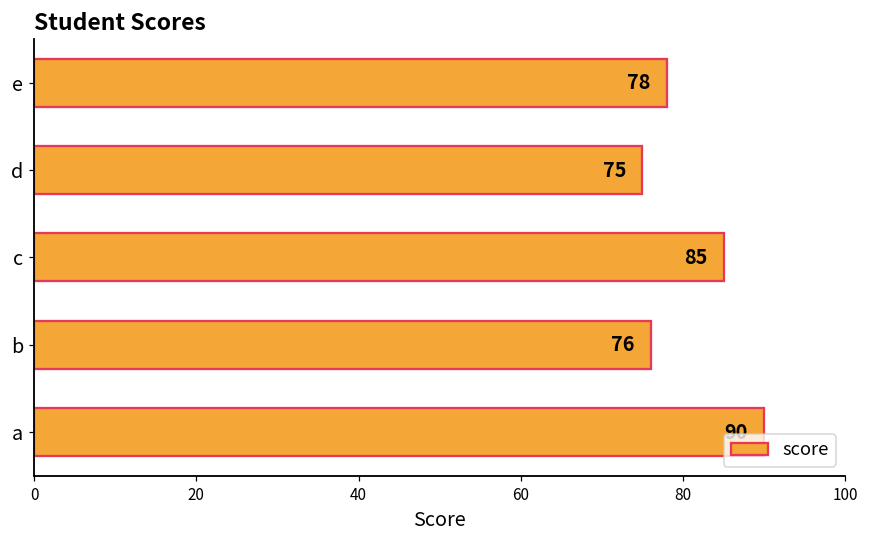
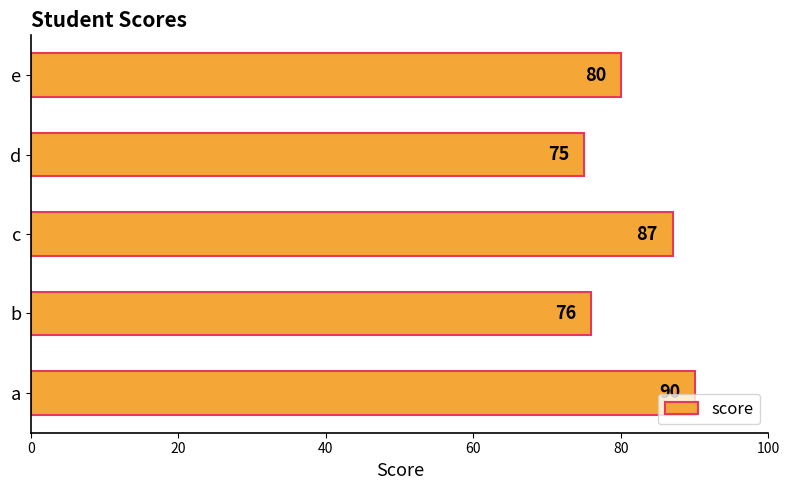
  {
-   "e": 78,
+   "e": 80,
    "d": 75,
-   "c": 85,
+   "c": 87,
    "b": 76
  }
